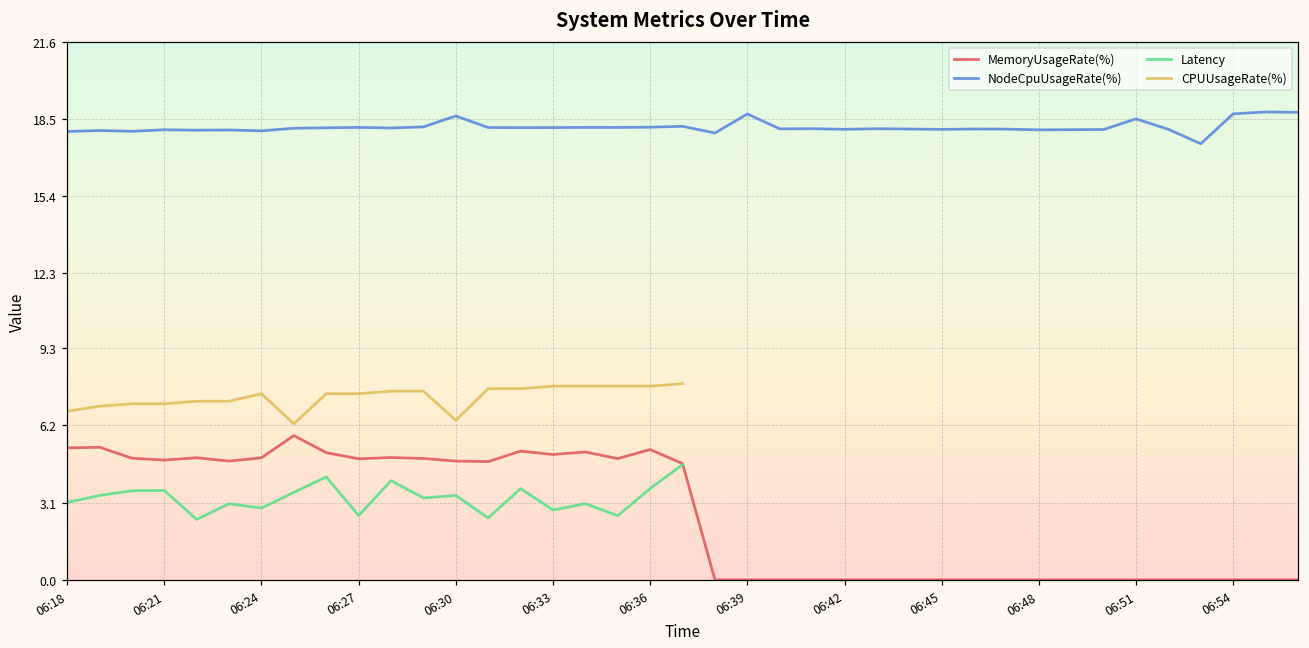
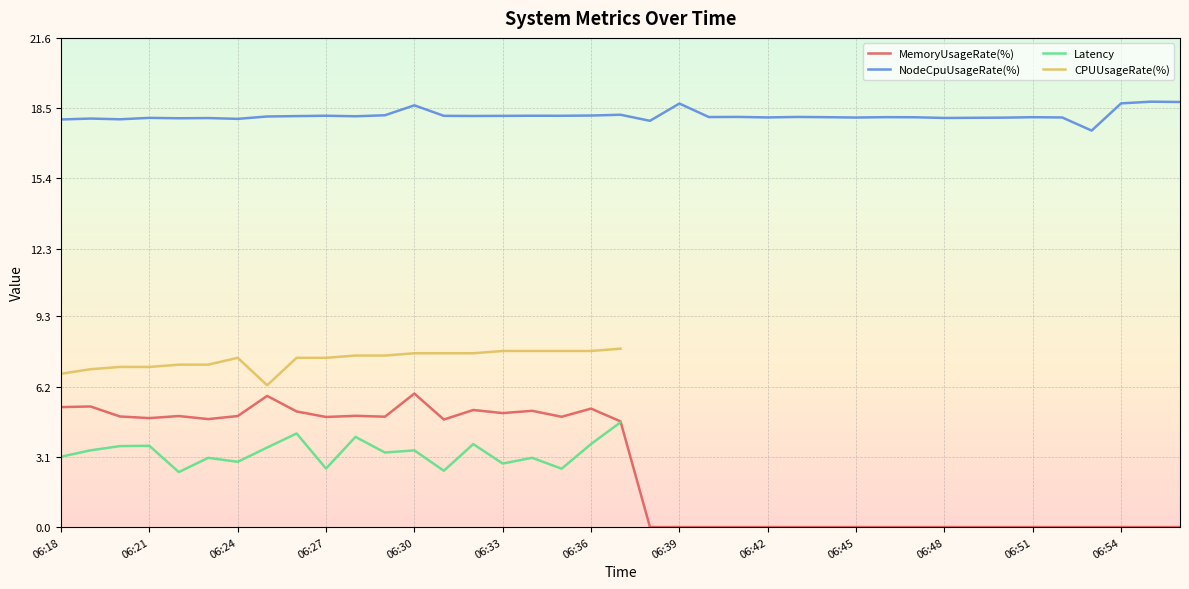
  {
    "MemoryUsageRate(%)": {
      "06:18": 5.3,
      "06:21": 4.8,
      "06:24": 4.9,
      "06:27": 4.9,
-     "06:30": 4.8,
+     "06:30": 5.9,
      "06:33": 5.0,
      "06:36": 5.2,
      "06:39": 0.0,
      "06:42": 0.0,
      "06:45": 0.0,
      "06:48": 0.0,
      "06:51": 0.0,
      "06:54": 0.0
    },
    "NodeCpuUsageRate(%)": {
      "06:18": 18.0,
      "06:21": 18.1,
      "06:24": 18.0,
      "06:27": 18.2,
      "06:30": 18.6,
      "06:33": 18.2,
      "06:36": 18.2,
      "06:39": 18.7,
      "06:42": 18.1,
      "06:45": 18.1,
      "06:48": 18.1,
-     "06:51": 18.5,
+     "06:51": 18.1,
      "06:54": 18.7
    },
    "Latency": {
      "06:18": 3.1,
      "06:21": 3.6,
      "06:24": 2.9,
      "06:27": 2.6,
      "06:30": 3.4,
      "06:33": 2.8,
      "06:36": 3.7
    },
    "CPUUsageRate(%)": {
      "06:18": 6.8,
      "06:21": 7.1,
      "06:24": 7.5,
      "06:27": 7.5,
-     "06:30": 6.4,
+     "06:30": 7.7,
      "06:33": 7.8,
      "06:36": 7.8
    }
  }
